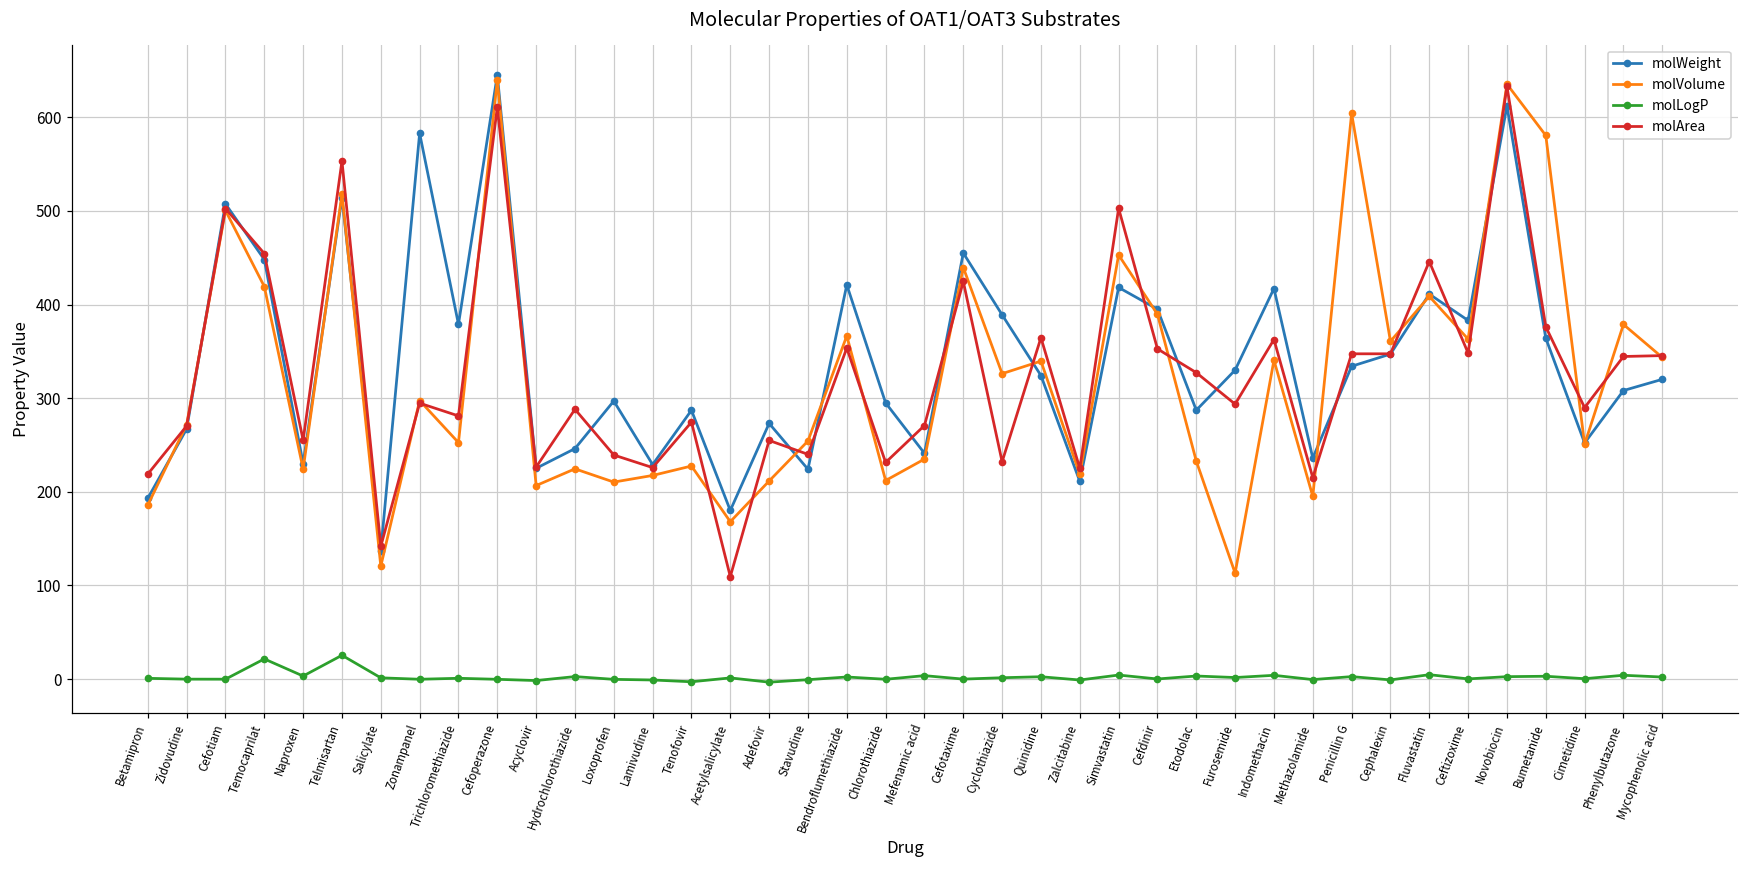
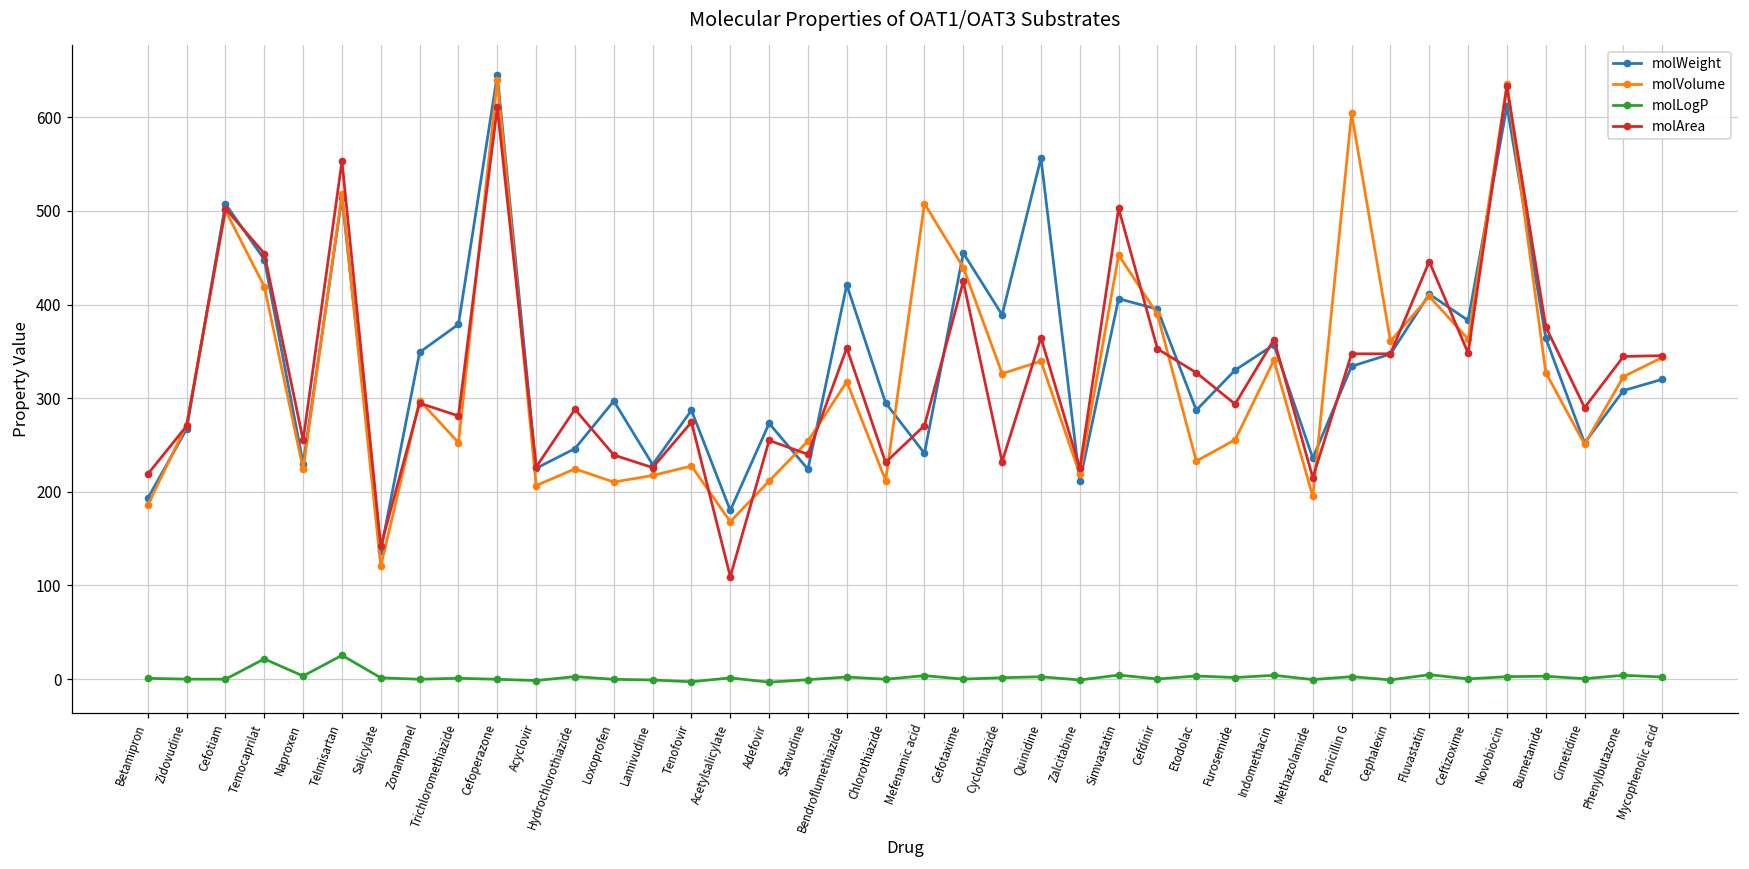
  {
    "molWeight": {
      "Betamipron": 190,
      "Zidovudine": 270,
      "Cefotiam": 510,
      "Temocaprilat": 450,
      "Naproxen": 230,
      "Telmisartan": 510,
      "Salicylate": 140,
-     "Zonampanel": 580,
+     "Zonampanel": 350,
      "Trichloromethiazide": 380,
      "Cefoperazone": 650,
      "Hydrochlorothiazide": 250,
      "Loxoprofen": 300,
      "Lamivudine": 230,
      "Tenofovir": 290,
      "Acetylsalicylate": 180,
      "Adefovir": 270,
      "Stavudine": 220,
      "Bendroflumethiazide": 420,
      "Chlorothiazide": 290,
      "Mefenamic acid": 240,
      "Cefotaxime": 460,
      "Cyclothiazide": 390,
-     "Quinidine": 320,
+     "Quinidine": 560,
      "Zalcitabine": 210,
-     "Simvastatin": 420,
+     "Simvastatin": 410,
      "Cefdinir": 400,
      "Etodolac": 290,
      "Furosemide": 330,
-     "Indomethacin": 420,
+     "Indomethacin": 360,
      "Methazolamide": 240,
      "Penicillin G": 330,
      "Ceftizoxime": 380,
      "Novobiocin": 610,
      "Bumetanide": 360,
      "Phenylbutazone": 310,
      "Mycophenolic acid": 320
    },
    "molVolume": {
      "Betamipron": 190,
      "Temocaprilat": 420,
      "Naproxen": 220,
      "Telmisartan": 520,
      "Salicylate": 120,
      "Trichloromethiazide": 250,
      "Cefoperazone": 640,
      "Acyclovir": 210,
      "Hydrochlorothiazide": 220,
      "Loxoprofen": 210,
      "Lamivudine": 220,
      "Tenofovir": 230,
      "Acetylsalicylate": 170,
      "Adefovir": 210,
      "Stavudine": 250,
-     "Bendroflumethiazide": 370,
+     "Bendroflumethiazide": 320,
      "Chlorothiazide": 210,
-     "Mefenamic acid": 230,
+     "Mefenamic acid": 510,
      "Cefotaxime": 440,
      "Cyclothiazide": 330,
      "Quinidine": 340,
      "Zalcitabine": 220,
      "Simvastatin": 450,
      "Cefdinir": 390,
      "Etodolac": 230,
-     "Furosemide": 110,
+     "Furosemide": 260,
      "Indomethacin": 340,
      "Methazolamide": 200,
      "Penicillin G": 600,
      "Cephalexin": 360,
      "Ceftizoxime": 360,
-     "Bumetanide": 580,
-     "Phenylbutazone": 380
+     "Bumetanide": 330,
+     "Phenylbutazone": 320
    },
    "molLogP": {
      "Betamipron": 0,
      "Zidovudine": 0,
      "Cefotiam": 0,
      "Temocaprilat": 20,
      "Naproxen": 0,
      "Telmisartan": 30,
      "Salicylate": 0,
      "Zonampanel": 0,
      "Trichloromethiazide": 0,
      "Cefoperazone": 0,
      "Acyclovir": 0,
      "Hydrochlorothiazide": 0,
      "Loxoprofen": 0,
      "Lamivudine": 0,
      "Tenofovir": 0,
      "Acetylsalicylate": 0,
      "Adefovir": 0,
      "Stavudine": 0,
      "Bendroflumethiazide": 0,
      "Chlorothiazide": 0,
      "Mefenamic acid": 0,
      "Cefotaxime": 0,
      "Cyclothiazide": 0,
      "Quinidine": 0,
      "Zalcitabine": 0,
      "Simvastatin": 0,
      "Cefdinir": 0,
      "Etodolac": 0,
      "Furosemide": 0,
      "Indomethacin": 0,
      "Methazolamide": 0,
      "Penicillin G": 0,
      "Cephalexin": 0,
      "Fluvastatin": 0,
      "Ceftizoxime": 0,
      "Novobiocin": 0,
      "Bumetanide": 0,
      "Cimetidine": 0,
      "Phenylbutazone": 0,
      "Mycophenolic acid": 0
    },
    "molArea": {
      "Betamipron": 220,
      "Temocaprilat": 450,
      "Naproxen": 260,
      "Telmisartan": 550,
      "Salicylate": 140,
      "Trichloromethiazide": 280,
      "Cefoperazone": 610,
      "Hydrochlorothiazide": 290,
      "Loxoprofen": 240,
      "Lamivudine": 230,
      "Tenofovir": 270,
      "Acetylsalicylate": 110,
      "Adefovir": 250,
      "Stavudine": 240,
      "Bendroflumethiazide": 350,
      "Chlorothiazide": 230,
      "Mefenamic acid": 270,
      "Cefotaxime": 420,
      "Cyclothiazide": 230,
      "Quinidine": 360,
      "Zalcitabine": 230,
      "Simvastatin": 500,
      "Cefdinir": 350,
      "Etodolac": 330,
      "Furosemide": 290,
      "Indomethacin": 360,
      "Methazolamide": 220,
      "Penicillin G": 350,
      "Fluvastatin": 450,
      "Ceftizoxime": 350,
      "Bumetanide": 380,
      "Cimetidine": 290,
      "Phenylbutazone": 340
    }
  }
